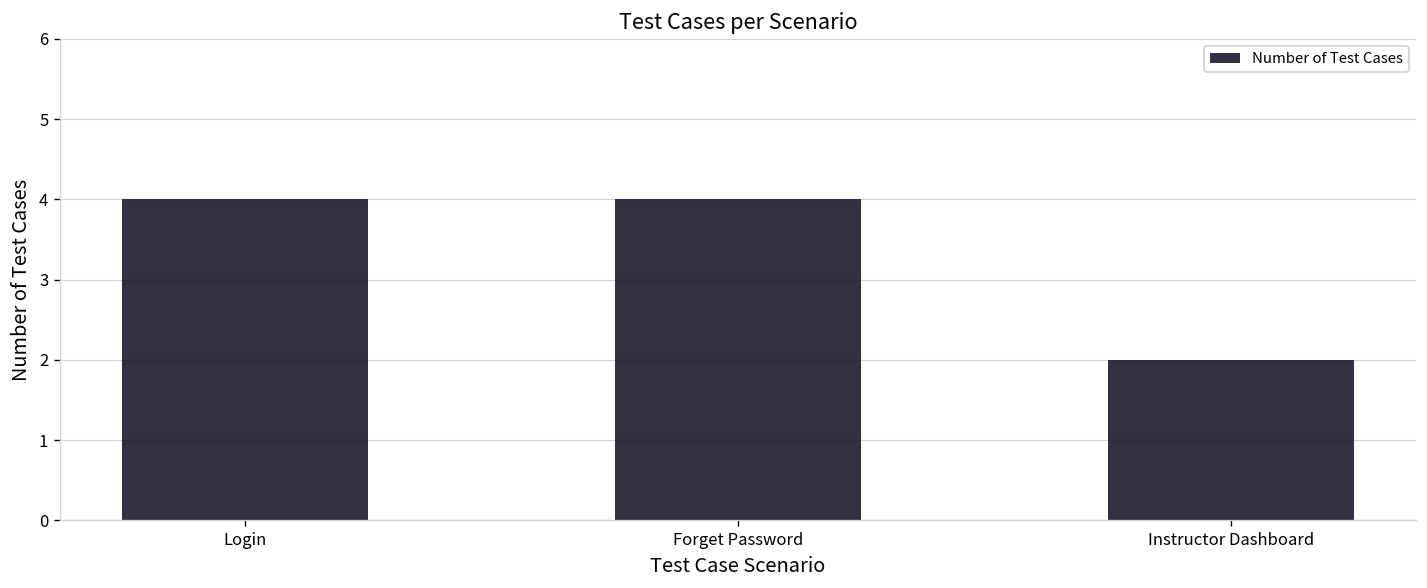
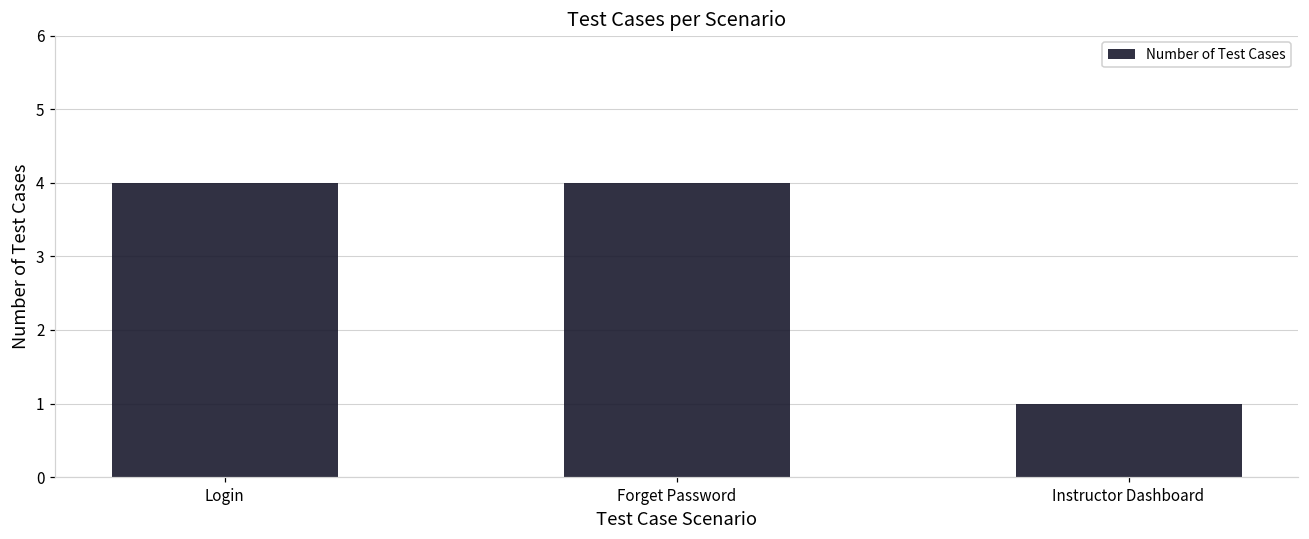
  {
    "Login": 4,
    "Forget Password": 4,
-   "Instructor Dashboard": 2
+   "Instructor Dashboard": 1
  }
